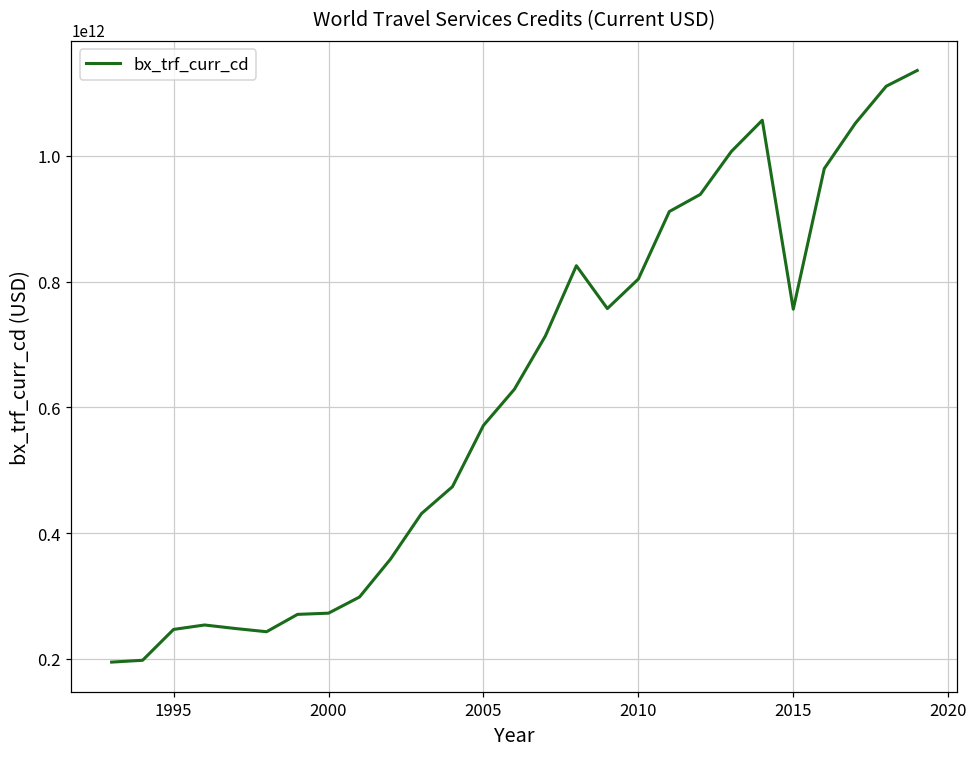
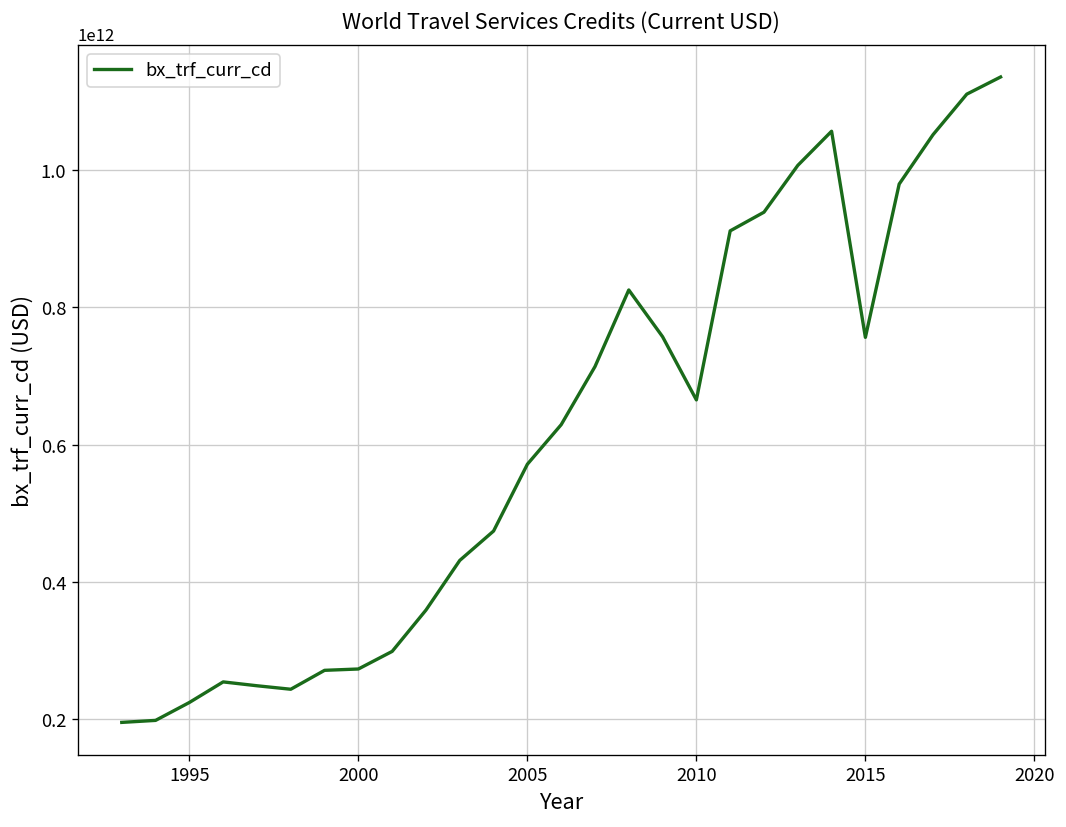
  {
-   "1995": 250000000000,
+   "1995": 220000000000,
    "2000": 270000000000,
    "2005": 570000000000,
-   "2010": 800000000000,
+   "2010": 670000000000,
    "2015": 760000000000
  }
